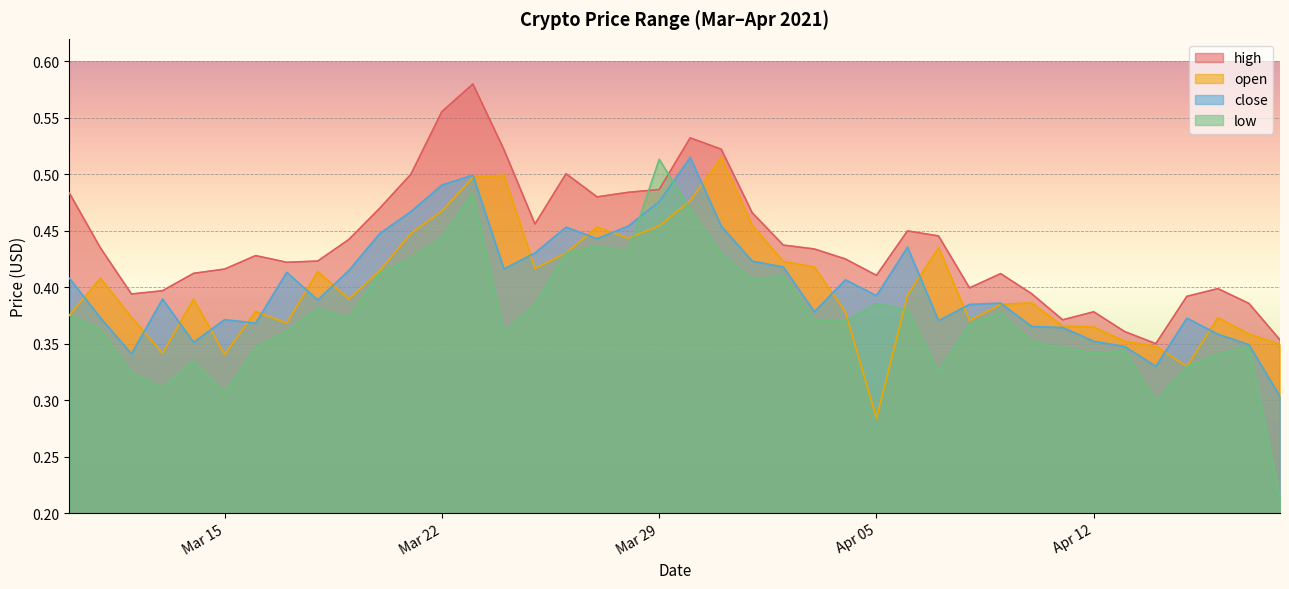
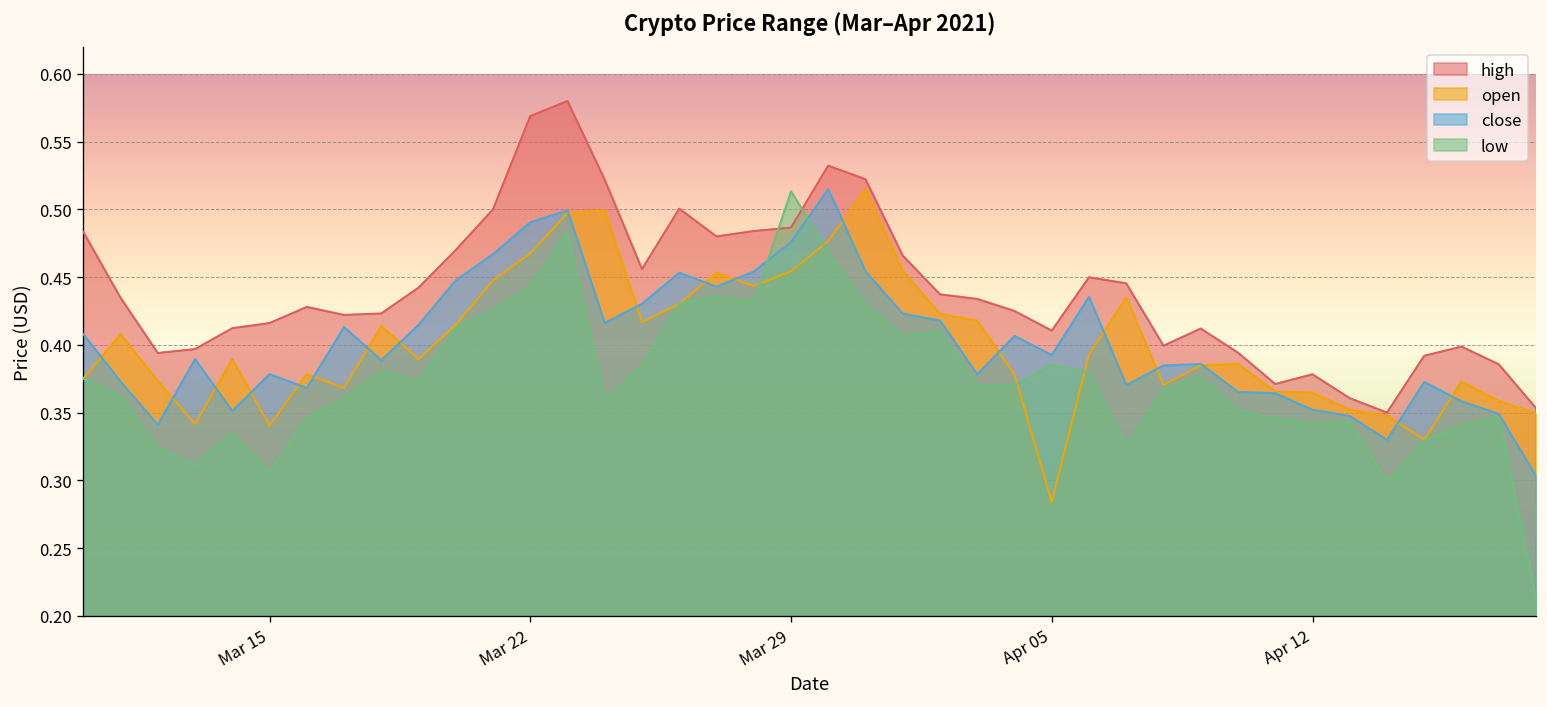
  {
    "high": {
      "Mar 15": 0.416,
-     "Mar 22": 0.556,
+     "Mar 22": 0.569,
      "Mar 29": 0.487,
      "Apr 05": 0.411,
      "Apr 12": 0.378
    },
    "open": {
      "Mar 15": 0.341,
      "Mar 22": 0.468,
      "Mar 29": 0.454,
      "Apr 05": 0.284,
      "Apr 12": 0.365
    },
    "close": {
-     "Mar 15": 0.371,
+     "Mar 15": 0.378,
      "Mar 22": 0.491,
      "Mar 29": 0.476,
      "Apr 05": 0.393,
      "Apr 12": 0.352
    },
    "low": {
      "Mar 15": 0.306,
      "Mar 22": 0.444,
      "Mar 29": 0.513,
      "Apr 05": 0.385,
      "Apr 12": 0.342
    }
  }
